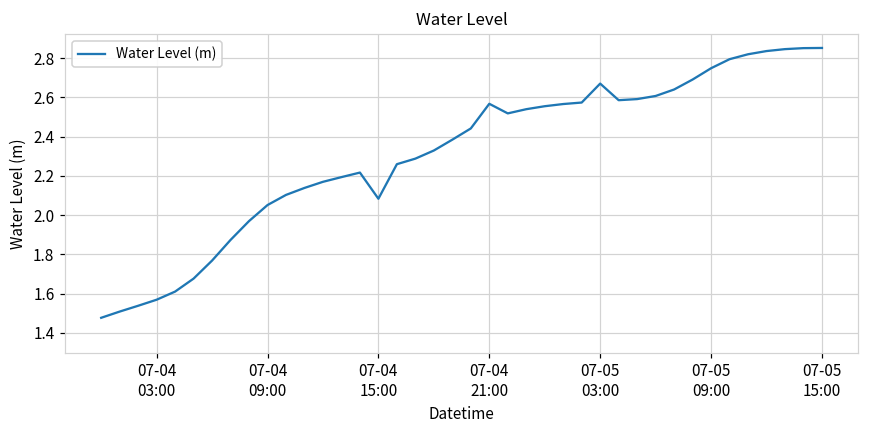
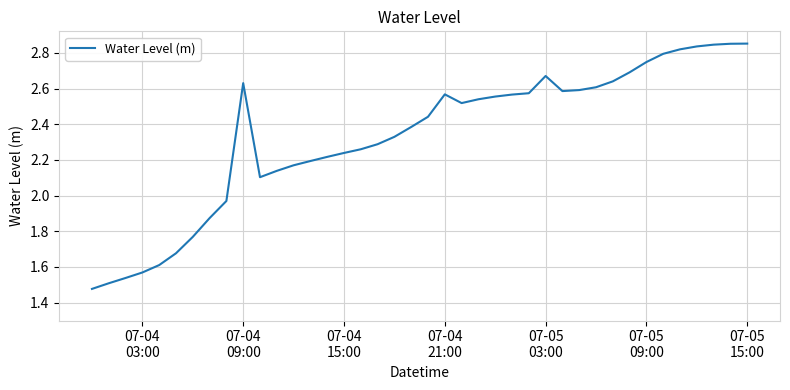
  {
    "07-04 03:00": 1.57,
-   "07-04 09:00": 2.05,
-   "07-04 15:00": 2.08,
+   "07-04 09:00": 2.63,
+   "07-04 15:00": 2.24,
    "07-04 21:00": 2.57,
    "07-05 03:00": 2.67,
    "07-05 09:00": 2.75,
    "07-05 15:00": 2.85
  }
